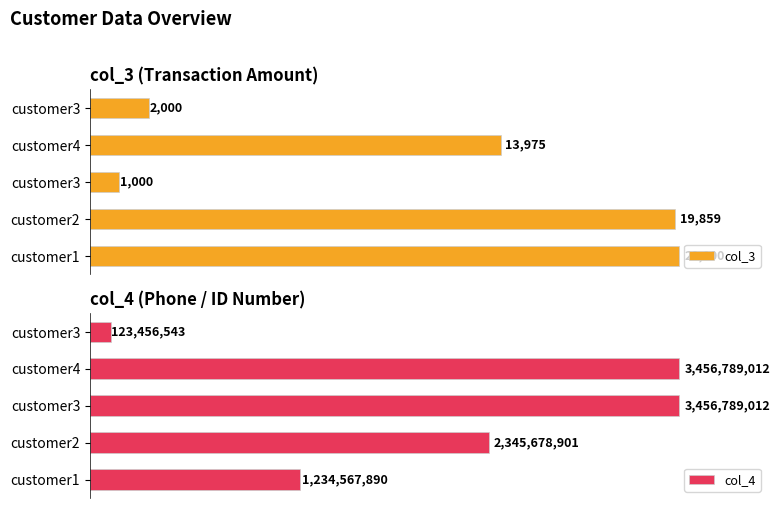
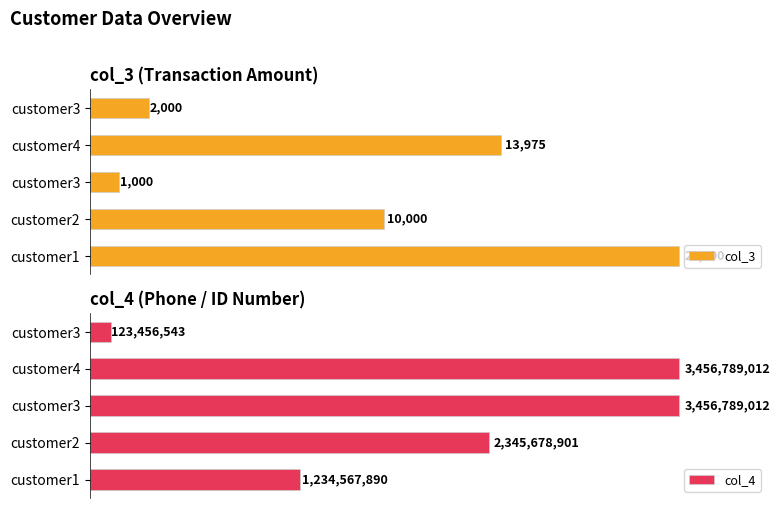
  {
    "col_3 (Transaction Amount)": {
      "customer4": "13,975",
-     "customer2": "19,859"
+     "customer2": "10,000"
    },
    "col_4 (Phone / ID Number)": {
      "customer4": "3,456,789,012",
      "customer2": "2,345,678,901",
      "customer1": "1,234,567,890"
    }
  }
